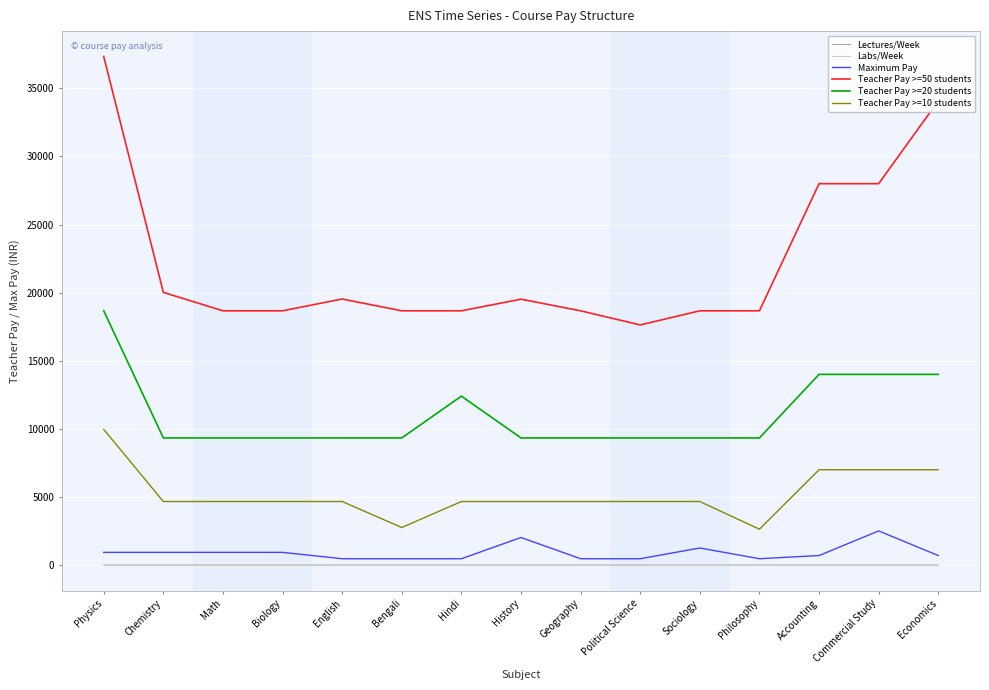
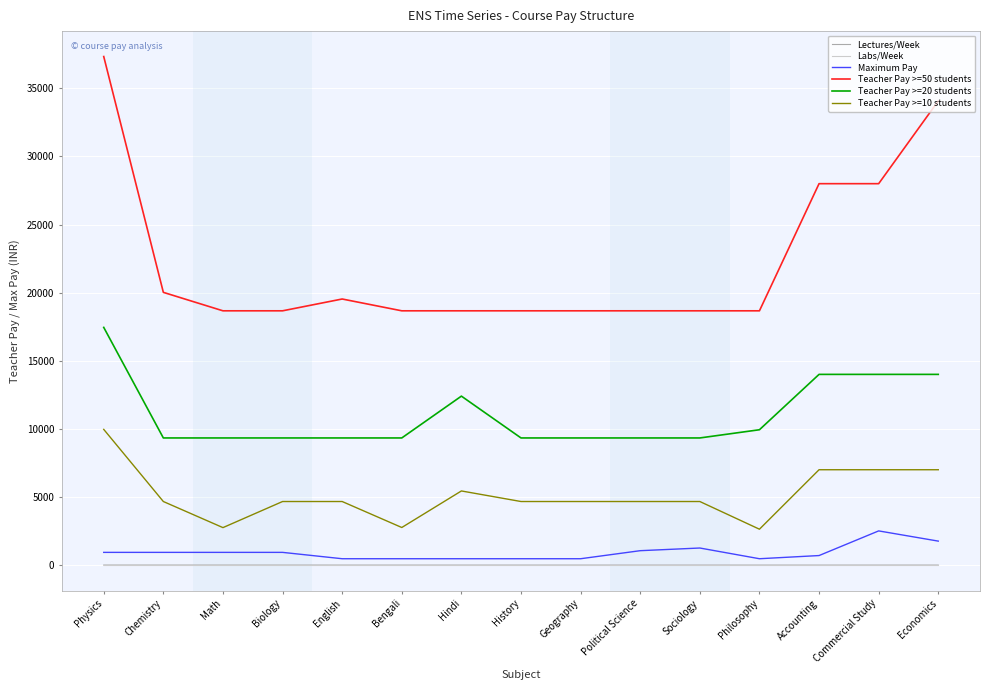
  {
    "Labs/Week": {
      "Physics": 0,
      "Chemistry": 0,
      "Math": 0,
      "Biology": 0,
      "English": 0,
      "Bengali": 0,
      "Hindi": 0,
      "History": 0,
      "Geography": 0,
      "Political Science": 0,
      "Sociology": 0,
      "Philosophy": 0,
      "Accounting": 0,
      "Commercial Study": 0,
      "Economics": 0
    },
    "Maximum Pay": {
      "Physics": 900,
      "Chemistry": 900,
      "Math": 900,
      "Biology": 900,
      "English": 500,
      "Bengali": 500,
      "Hindi": 500,
-     "History": 2000,
+     "History": 500,
      "Geography": 500,
-     "Political Science": 500,
+     "Political Science": 1100,
      "Sociology": 1300,
      "Philosophy": 500,
      "Accounting": 700,
      "Commercial Study": 2500,
-     "Economics": 700
+     "Economics": 1800
    },
    "Teacher Pay >=50 students": {
      "Physics": 37300,
      "Chemistry": 20000,
      "Math": 18700,
      "Biology": 18700,
      "English": 19500,
      "Bengali": 18700,
      "Hindi": 18700,
-     "History": 19500,
+     "History": 18700,
      "Geography": 18700,
-     "Political Science": 17600,
+     "Political Science": 18700,
      "Sociology": 18700,
      "Philosophy": 18700,
      "Accounting": 28000,
      "Commercial Study": 28000
    },
    "Teacher Pay >=20 students": {
-     "Physics": 18700,
+     "Physics": 17400,
      "Chemistry": 9300,
      "Math": 9300,
      "Biology": 9300,
      "English": 9300,
      "Bengali": 9300,
      "Hindi": 12400,
      "History": 9300,
      "Geography": 9300,
      "Political Science": 9300,
      "Sociology": 9300,
-     "Philosophy": 9300,
+     "Philosophy": 9900,
      "Accounting": 14000,
      "Commercial Study": 14000,
      "Economics": 14000
    },
    "Teacher Pay >=10 students": {
      "Physics": 10000,
      "Chemistry": 4700,
-     "Math": 4700,
+     "Math": 2800,
      "Biology": 4700,
      "English": 4700,
      "Bengali": 2800,
-     "Hindi": 4700,
+     "Hindi": 5400,
      "History": 4700,
      "Geography": 4700,
      "Political Science": 4700,
      "Sociology": 4700,
      "Philosophy": 2600,
      "Accounting": 7000,
      "Commercial Study": 7000,
      "Economics": 7000
    }
  }
